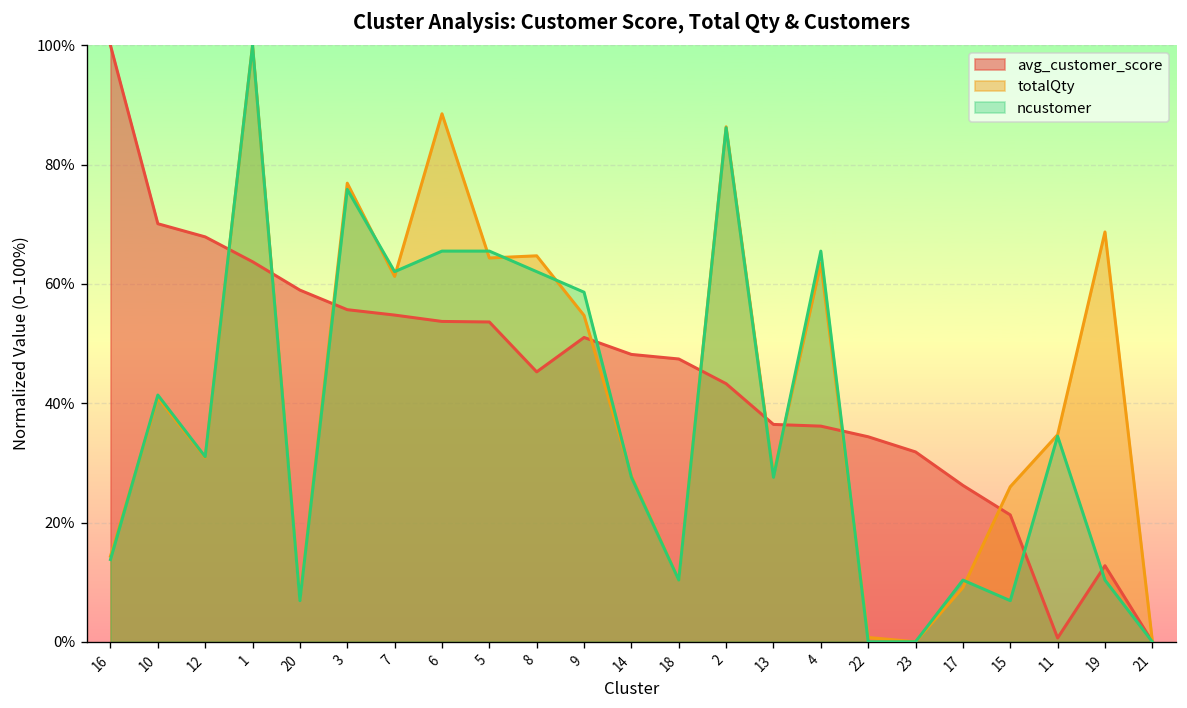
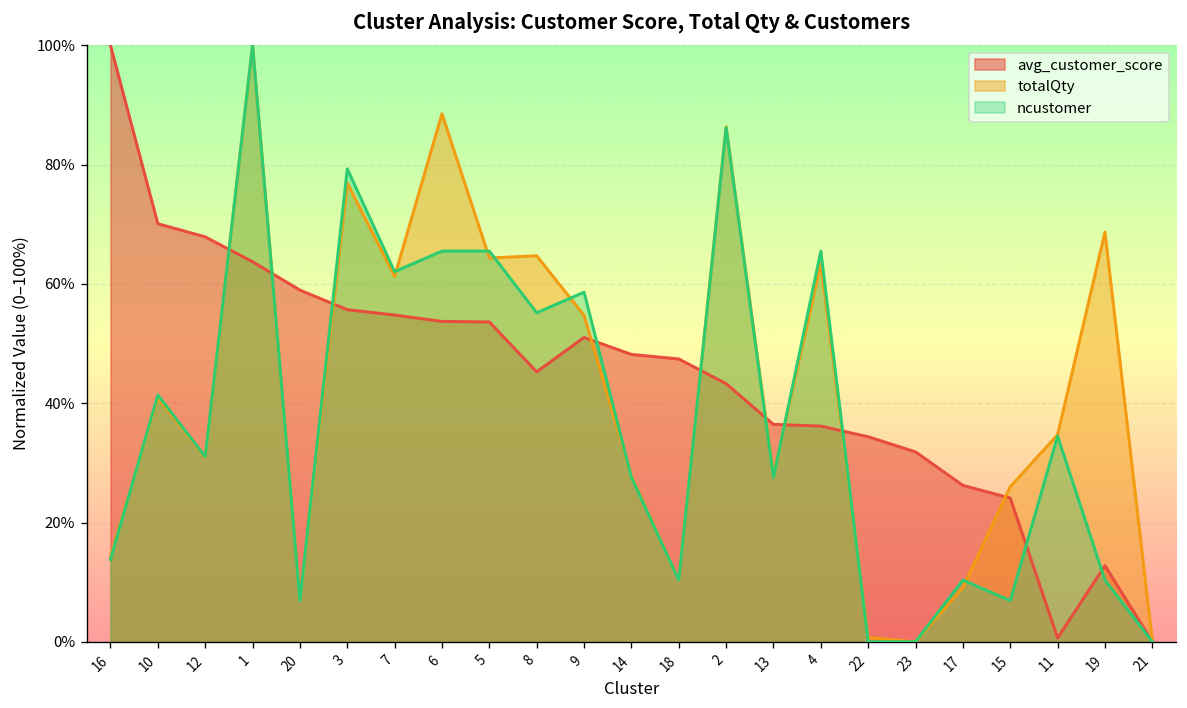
  {
    "avg_customer_score": {
      "16": "100%",
      "10": "70%",
      "12": "68%",
      "1": "64%",
      "20": "59%",
      "3": "56%",
      "7": "55%",
      "6": "54%",
      "5": "54%",
      "8": "45%",
      "9": "51%",
      "14": "48%",
      "18": "47%",
      "2": "43%",
      "13": "36%",
      "4": "36%",
      "22": "34%",
      "23": "32%",
      "17": "26%",
-     "15": "21%",
+     "15": "24%",
      "11": "1%",
      "19": "13%"
    },
    "totalQty": {
      "16": "14%",
      "3": "77%",
      "7": "61%",
      "6": "89%",
      "5": "64%",
      "8": "65%",
      "9": "55%",
      "4": "63%",
      "22": "1%",
      "17": "9%",
      "15": "26%",
      "19": "69%"
    },
    "ncustomer": {
      "16": "14%",
-     "3": "76%",
+     "3": "79%",
      "7": "62%",
      "6": "66%",
      "5": "66%",
-     "8": "62%",
+     "8": "55%",
      "9": "59%",
      "4": "66%",
      "22": "0%",
      "17": "10%",
      "15": "7%",
      "19": "10%"
    }
  }
